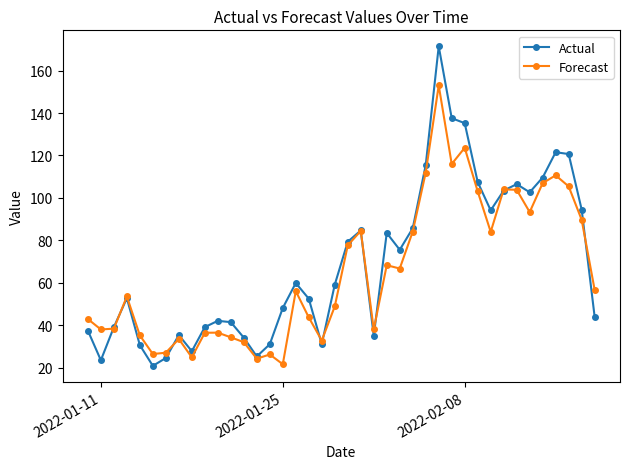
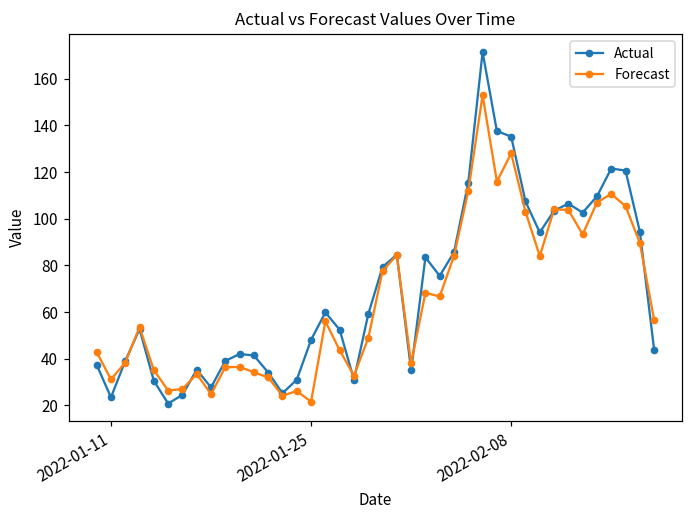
  {
    "Actual": {
      "2022-01-11": 23,
      "2022-01-25": 48,
      "2022-02-08": 135
    },
    "Forecast": {
-     "2022-01-11": 38,
+     "2022-01-11": 31,
      "2022-01-25": 22,
-     "2022-02-08": 124
+     "2022-02-08": 128
    }
  }
